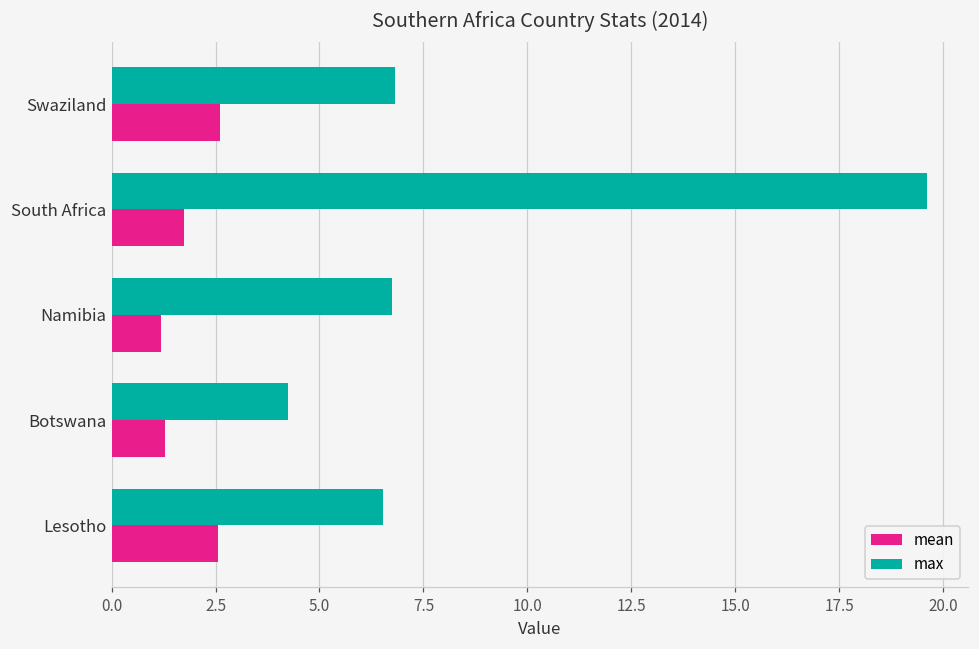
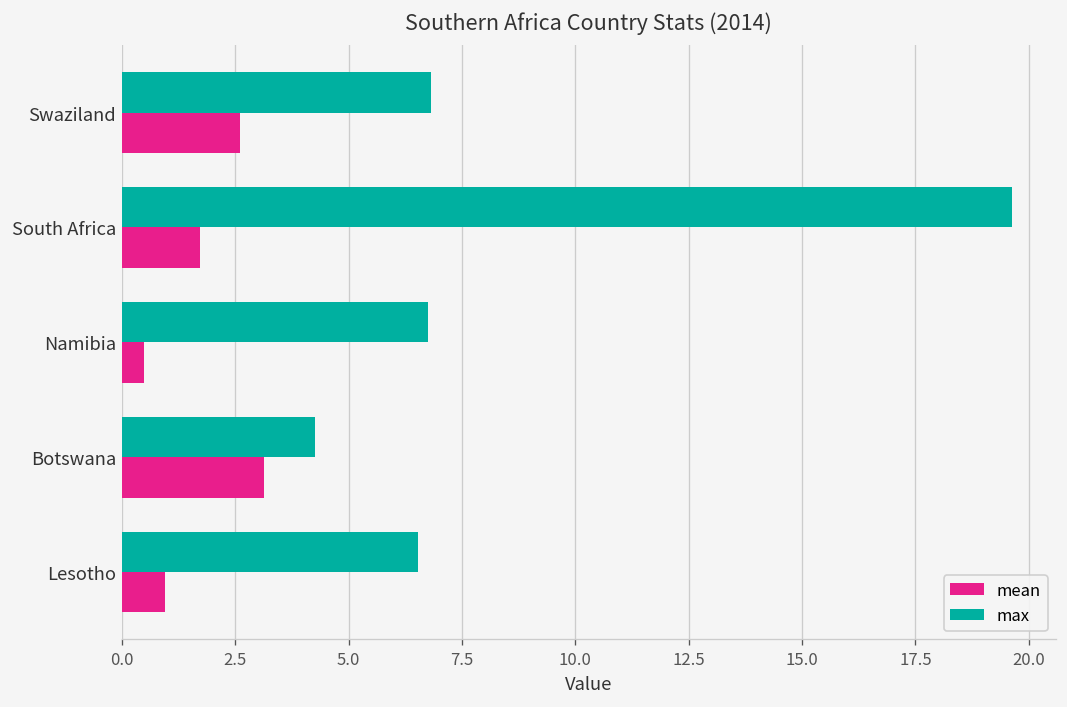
  {
    "mean": {
      "Swaziland": 2.6,
      "South Africa": 1.7,
-     "Namibia": 1.2,
-     "Botswana": 1.3,
-     "Lesotho": 2.5
+     "Namibia": 0.5,
+     "Botswana": 3.1,
+     "Lesotho": 1.0
    },
    "max": {
      "Swaziland": 6.8,
      "South Africa": 19.6,
      "Namibia": 6.8,
      "Botswana": 4.3,
      "Lesotho": 6.5
    }
  }
